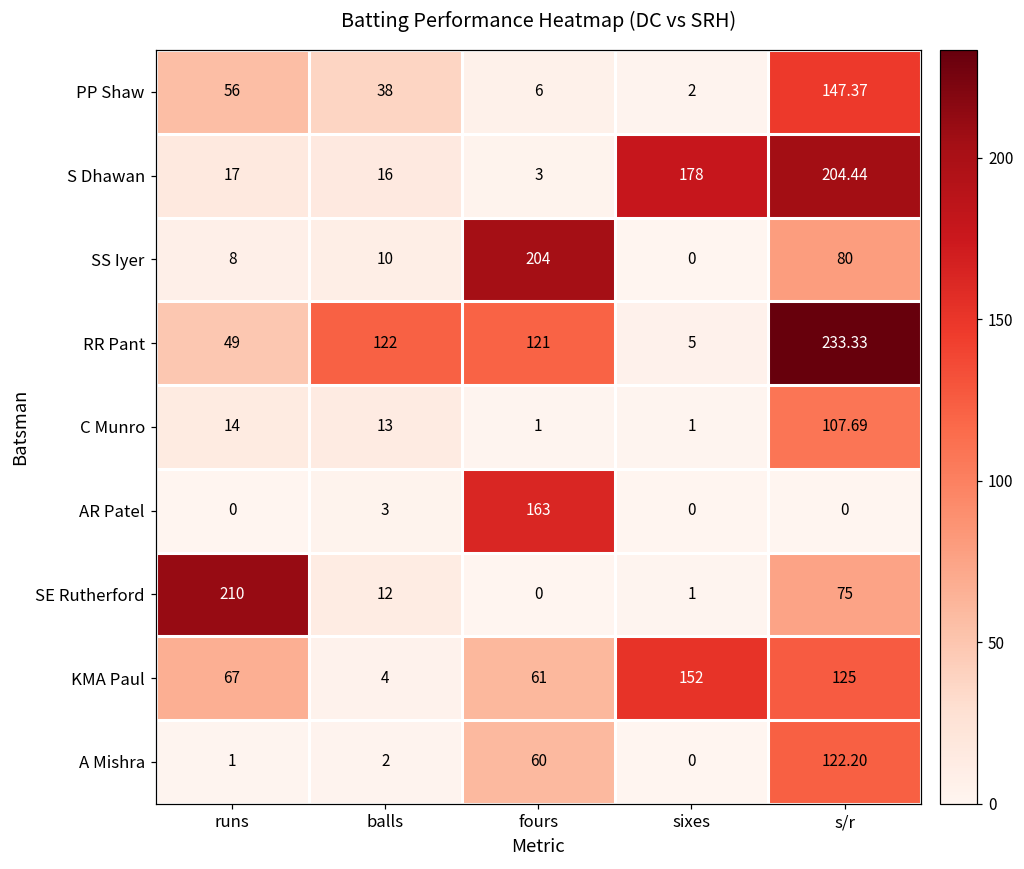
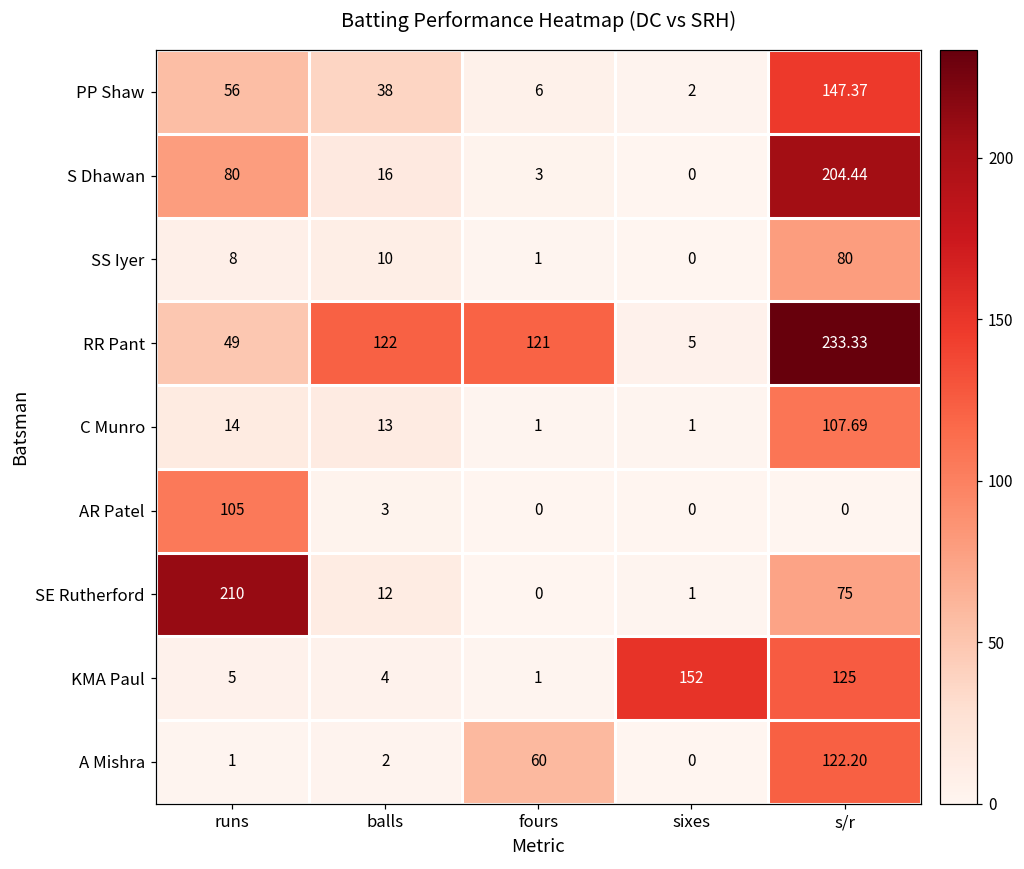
  {
    "PP Shaw": {
      "runs": 56,
      "balls": 38,
      "fours": 6,
      "sixes": 2,
      "s/r": 147.37
    },
    "S Dhawan": {
-     "runs": 17,
+     "runs": 80,
      "balls": 16,
      "fours": 3,
-     "sixes": 178,
+     "sixes": 0,
      "s/r": 204.44
    },
    "SS Iyer": {
      "runs": 8,
      "balls": 10,
-     "fours": 204,
+     "fours": 1,
      "sixes": 0,
      "s/r": 80
    },
    "RR Pant": {
      "runs": 49,
      "balls": 122,
      "fours": 121,
      "sixes": 5,
      "s/r": 233.33
    },
    "C Munro": {
      "runs": 14,
      "balls": 13,
      "fours": 1,
      "sixes": 1,
      "s/r": 107.69
    },
    "AR Patel": {
-     "runs": 0,
+     "runs": 105,
      "balls": 3,
-     "fours": 163,
+     "fours": 0,
      "sixes": 0,
      "s/r": 0
    },
    "SE Rutherford": {
      "runs": 210,
      "balls": 12,
      "fours": 0,
      "sixes": 1,
      "s/r": 75
    },
    "KMA Paul": {
-     "runs": 67,
+     "runs": 5,
      "balls": 4,
-     "fours": 61,
+     "fours": 1,
      "sixes": 152,
      "s/r": 125
    },
    "A Mishra": {
      "runs": 1,
      "balls": 2,
      "fours": 60,
      "sixes": 0,
      "s/r": 122.20
    }
  }
